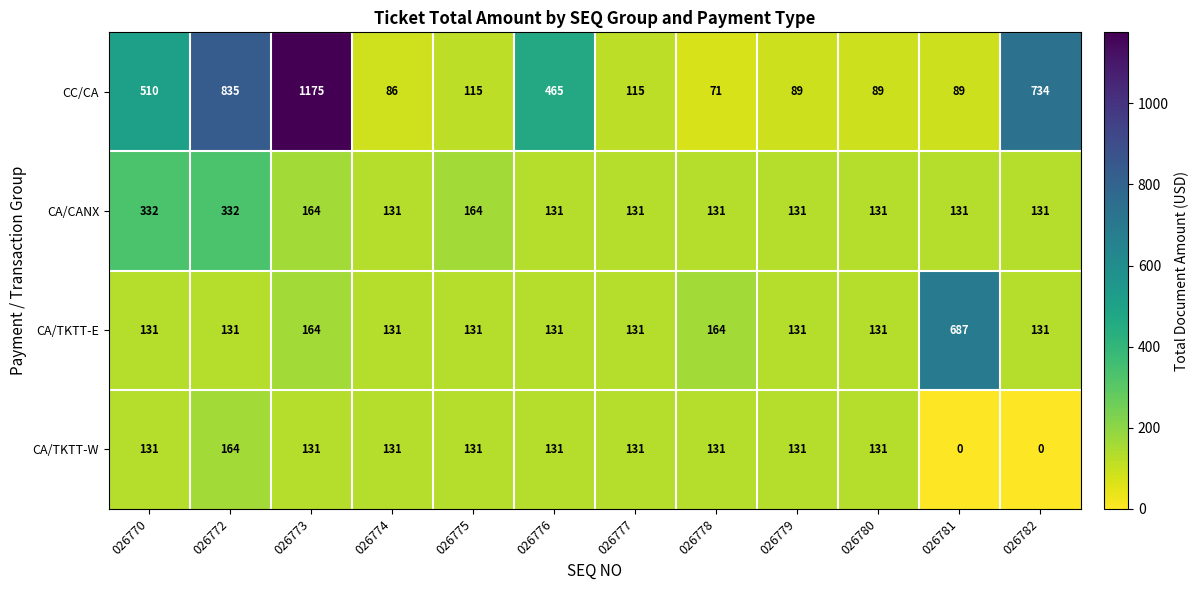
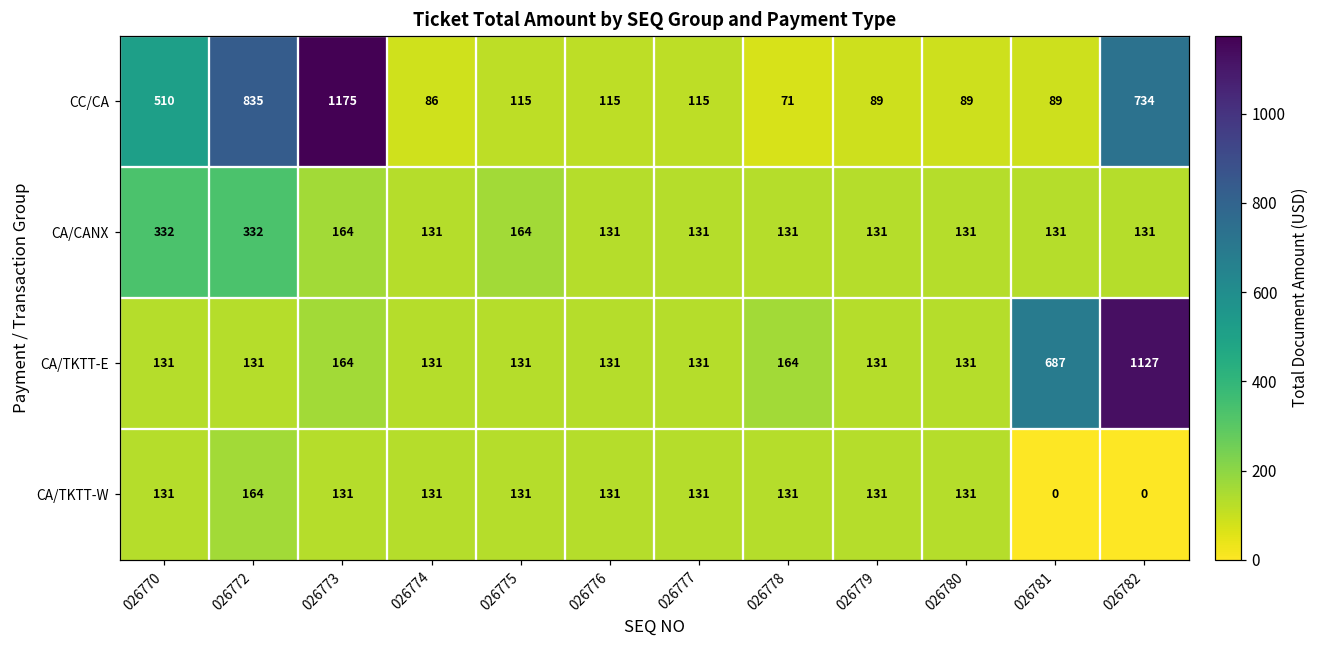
  {
    "CC/CA": {
      "026770": 510,
      "026772": 835,
      "026773": 1175,
      "026774": 86,
      "026775": 115,
-     "026776": 465,
+     "026776": 115,
      "026777": 115,
      "026778": 71,
      "026779": 89,
      "026780": 89,
      "026781": 89,
      "026782": 734
    },
    "CA/CANX": {
      "026770": 332,
      "026772": 332,
      "026773": 164,
      "026774": 131,
      "026775": 164,
      "026776": 131,
      "026777": 131,
      "026778": 131,
      "026779": 131,
      "026780": 131,
      "026781": 131,
      "026782": 131
    },
    "CA/TKTT-E": {
      "026770": 131,
      "026772": 131,
      "026773": 164,
      "026774": 131,
      "026775": 131,
      "026776": 131,
      "026777": 131,
      "026778": 164,
      "026779": 131,
      "026780": 131,
      "026781": 687,
-     "026782": 131
+     "026782": 1127
    },
    "CA/TKTT-W": {
      "026770": 131,
      "026772": 164,
      "026773": 131,
      "026774": 131,
      "026775": 131,
      "026776": 131,
      "026777": 131,
      "026778": 131,
      "026779": 131,
      "026780": 131,
      "026781": 0,
      "026782": 0
    }
  }
